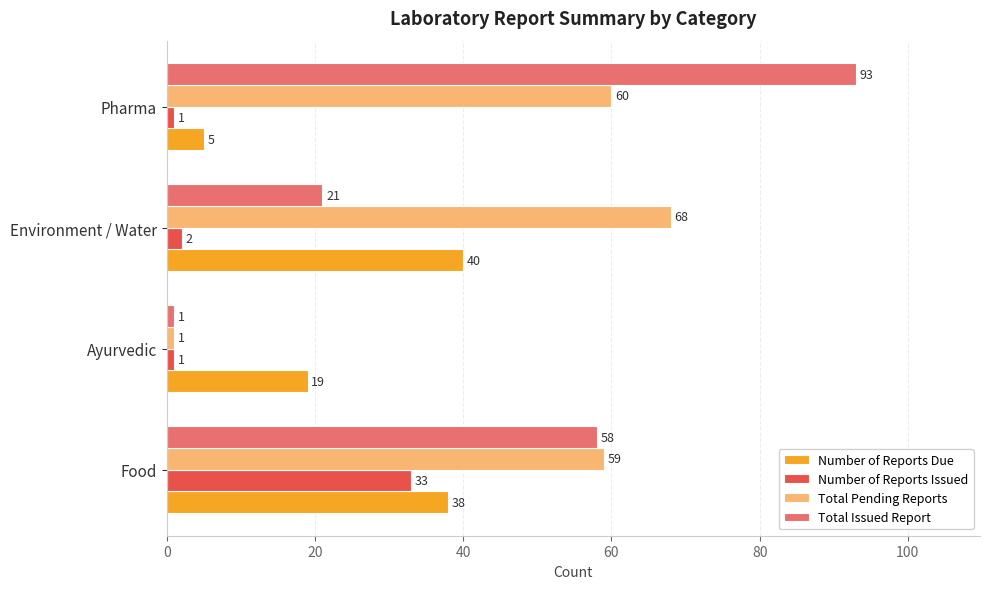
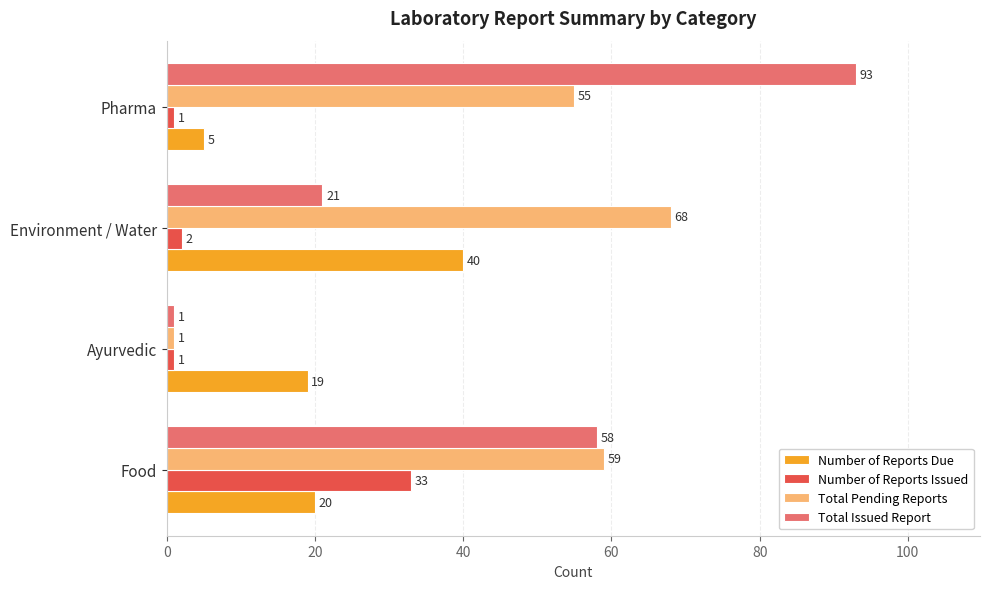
  {
    "Number of Reports Due": {
      "Pharma": 5,
      "Environment / Water": 40,
      "Ayurvedic": 19,
-     "Food": 38
+     "Food": 20
    },
    "Total Pending Reports": {
-     "Pharma": 60,
+     "Pharma": 55,
      "Environment / Water": 68,
      "Ayurvedic": 1,
      "Food": 59
    }
  }
